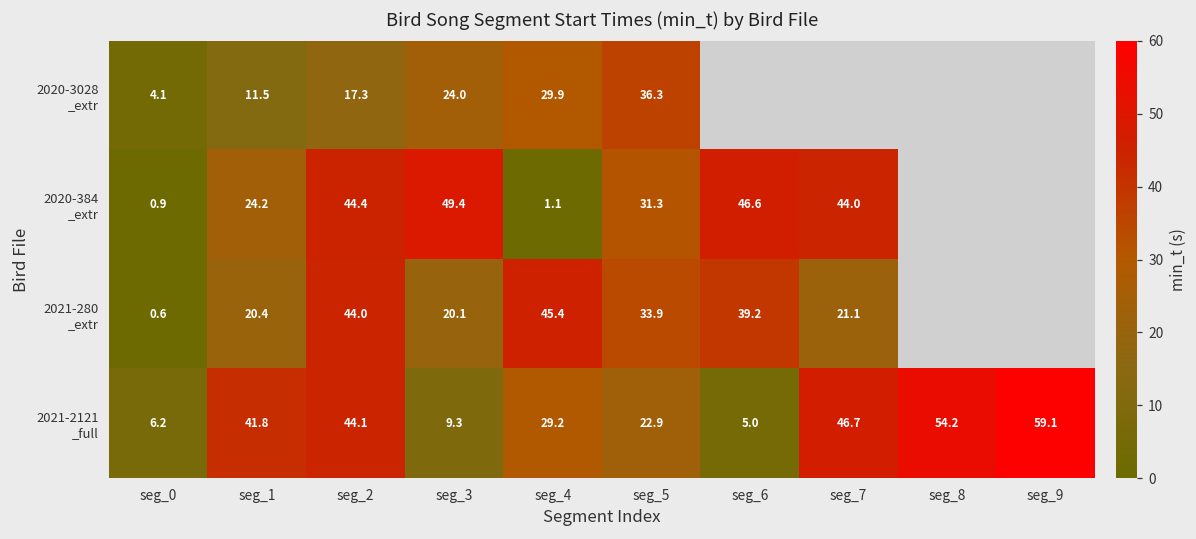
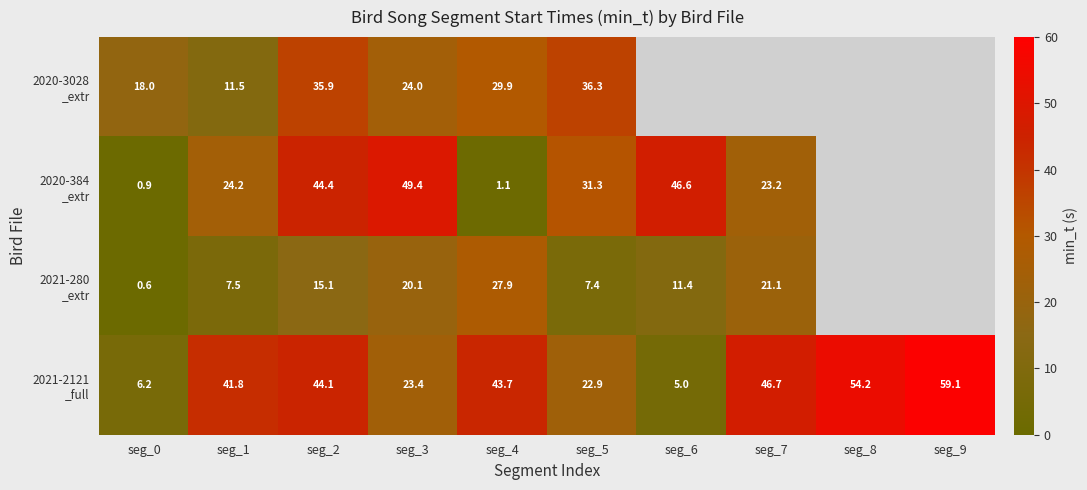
  {
    "2020-3028 _extr": {
-     "seg_0": 4.1,
+     "seg_0": 18.0,
      "seg_1": 11.5,
-     "seg_2": 17.3,
+     "seg_2": 35.9,
      "seg_3": 24.0,
      "seg_4": 29.9,
      "seg_5": 36.3
    },
    "2020-384 _extr": {
      "seg_0": 0.9,
      "seg_1": 24.2,
      "seg_2": 44.4,
      "seg_3": 49.4,
      "seg_4": 1.1,
      "seg_5": 31.3,
      "seg_6": 46.6,
-     "seg_7": 44.0
+     "seg_7": 23.2
    },
    "2021-280 _extr": {
      "seg_0": 0.6,
-     "seg_1": 20.4,
-     "seg_2": 44.0,
+     "seg_1": 7.5,
+     "seg_2": 15.1,
      "seg_3": 20.1,
-     "seg_4": 45.4,
-     "seg_5": 33.9,
-     "seg_6": 39.2,
+     "seg_4": 27.9,
+     "seg_5": 7.4,
+     "seg_6": 11.4,
      "seg_7": 21.1
    },
    "2021-2121 _full": {
      "seg_0": 6.2,
      "seg_1": 41.8,
      "seg_2": 44.1,
-     "seg_3": 9.3,
-     "seg_4": 29.2,
+     "seg_3": 23.4,
+     "seg_4": 43.7,
      "seg_5": 22.9,
      "seg_6": 5.0,
      "seg_7": 46.7,
      "seg_8": 54.2,
      "seg_9": 59.1
    }
  }
